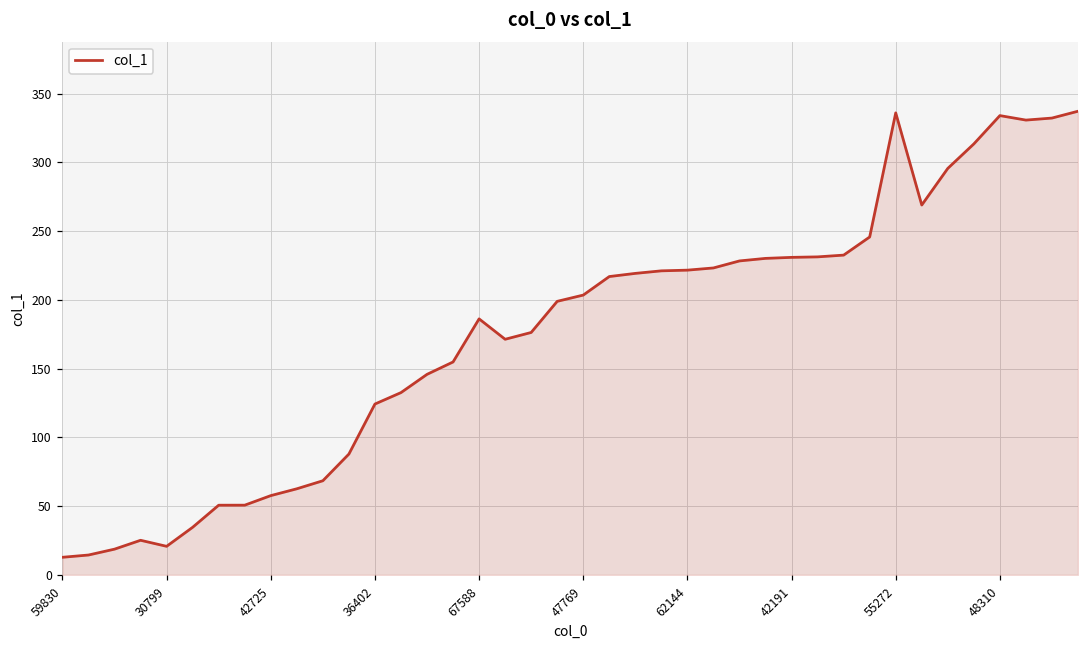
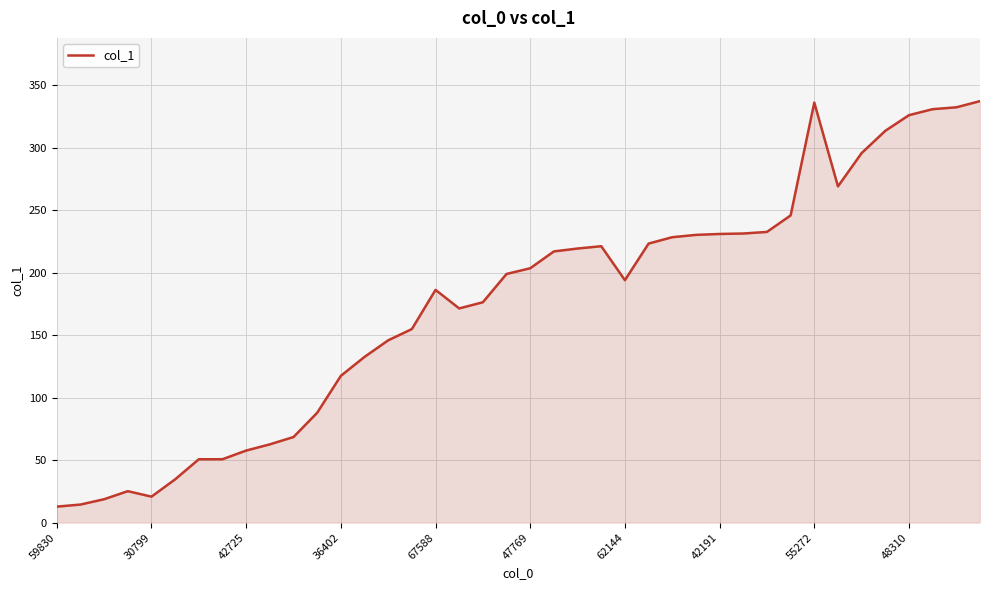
  {
    "59830": 13,
    "30799": 21,
    "42725": 58,
-   "36402": 124,
+   "36402": 117,
    "67588": 186,
    "47769": 203,
-   "62144": 222,
+   "62144": 194,
    "42191": 231,
    "55272": 336,
-   "48310": 334
+   "48310": 326
  }
